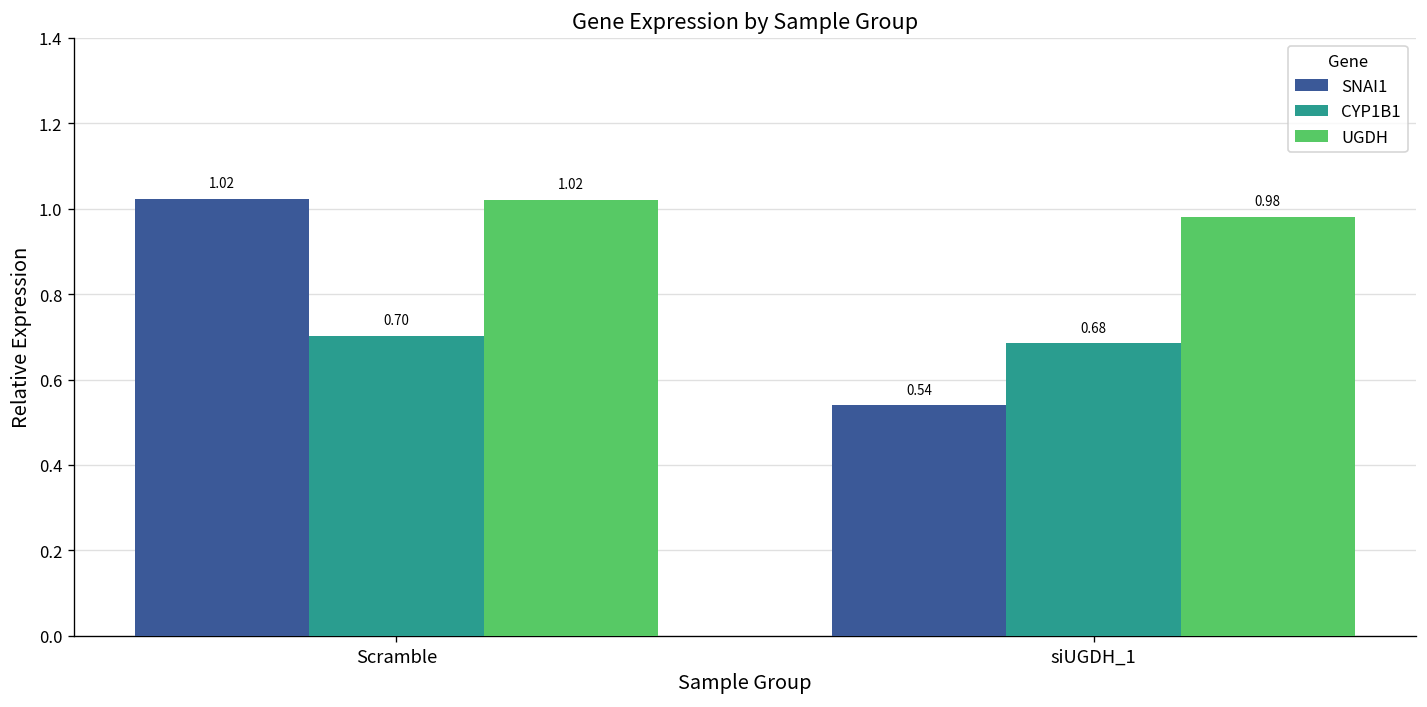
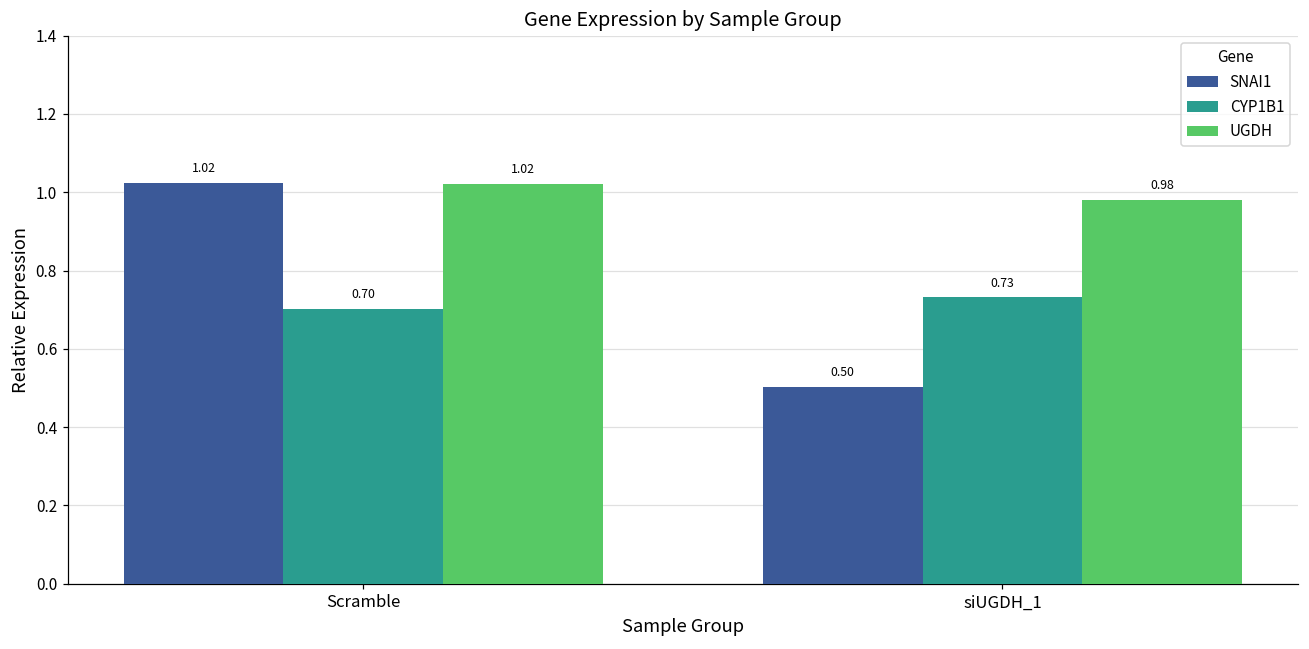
  {
    "SNAI1": {
      "Scramble": 1.02,
-     "siUGDH_1": 0.54
+     "siUGDH_1": 0.50
    },
    "CYP1B1": {
      "Scramble": 0.70,
-     "siUGDH_1": 0.68
+     "siUGDH_1": 0.73
    },
    "UGDH": {
      "Scramble": 1.02,
      "siUGDH_1": 0.98
    }
  }
